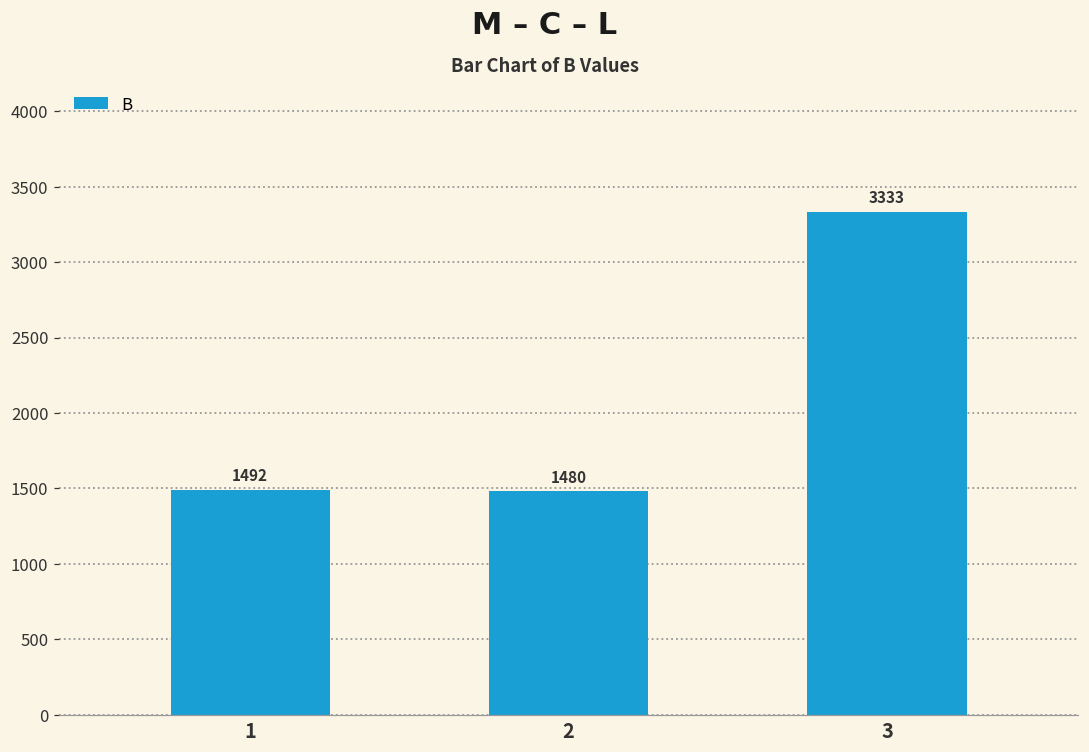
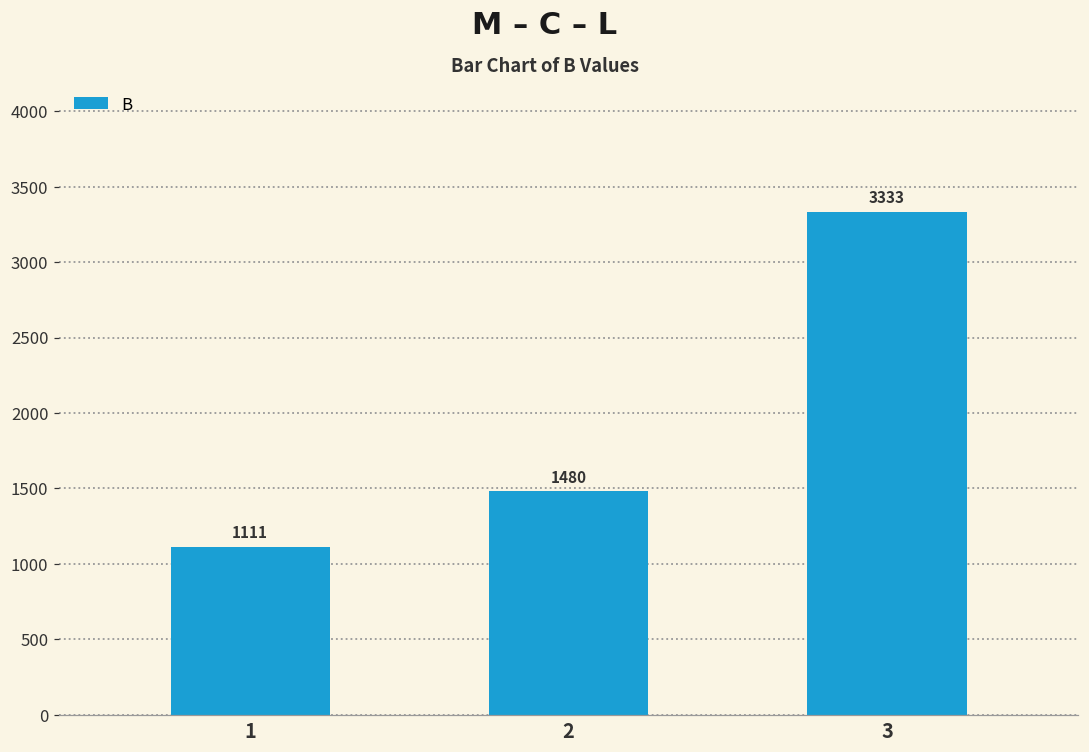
  {
-   "1": 1492,
+   "1": 1111,
    "2": 1480,
    "3": 3333
  }
